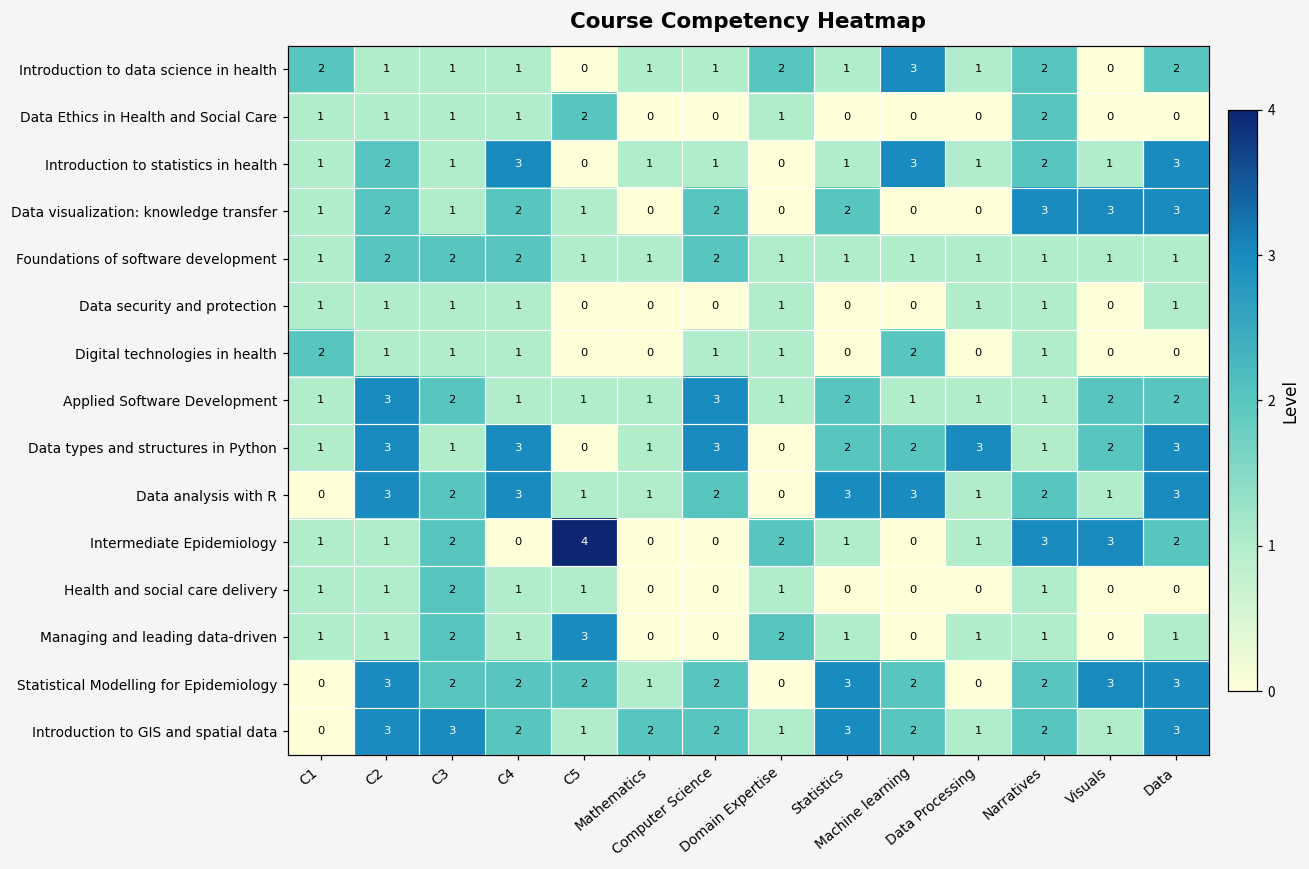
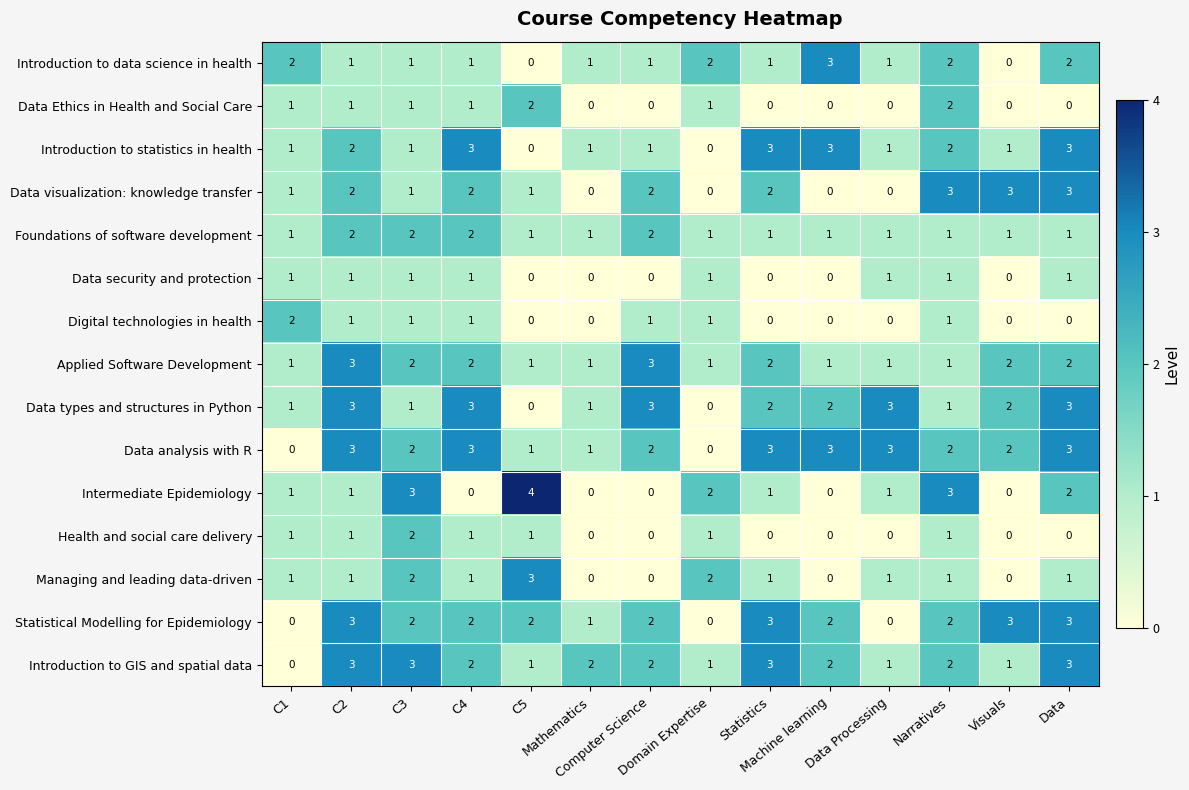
  {
    "Introduction to statistics in health": {
      "C1": 1,
      "C2": 2,
      "C3": 1,
      "C4": 3,
      "C5": 0,
      "Mathematics": 1,
      "Computer Science": 1,
      "Domain Expertise": 0,
-     "Statistics": 1,
+     "Statistics": 3,
      "Machine learning": 3,
      "Data Processing": 1,
      "Narratives": 2,
      "Visuals": 1,
      "Data": 3
    },
    "Digital technologies in health": {
      "C1": 2,
      "C2": 1,
      "C3": 1,
      "C4": 1,
      "C5": 0,
      "Mathematics": 0,
      "Computer Science": 1,
      "Domain Expertise": 1,
      "Statistics": 0,
-     "Machine learning": 2,
+     "Machine learning": 0,
      "Data Processing": 0,
      "Narratives": 1,
      "Visuals": 0,
      "Data": 0
    },
    "Applied Software Development": {
      "C1": 1,
      "C2": 3,
      "C3": 2,
-     "C4": 1,
+     "C4": 2,
      "C5": 1,
      "Mathematics": 1,
      "Computer Science": 3,
      "Domain Expertise": 1,
      "Statistics": 2,
      "Machine learning": 1,
      "Data Processing": 1,
      "Narratives": 1,
      "Visuals": 2,
      "Data": 2
    },
    "Data analysis with R": {
      "C1": 0,
      "C2": 3,
      "C3": 2,
      "C4": 3,
      "C5": 1,
      "Mathematics": 1,
      "Computer Science": 2,
      "Domain Expertise": 0,
      "Statistics": 3,
      "Machine learning": 3,
-     "Data Processing": 1,
+     "Data Processing": 3,
      "Narratives": 2,
-     "Visuals": 1,
+     "Visuals": 2,
      "Data": 3
    },
    "Intermediate Epidemiology": {
      "C1": 1,
      "C2": 1,
-     "C3": 2,
+     "C3": 3,
      "C4": 0,
      "C5": 4,
      "Mathematics": 0,
      "Computer Science": 0,
      "Domain Expertise": 2,
      "Statistics": 1,
      "Machine learning": 0,
      "Data Processing": 1,
      "Narratives": 3,
-     "Visuals": 3,
+     "Visuals": 0,
      "Data": 2
    }
  }
